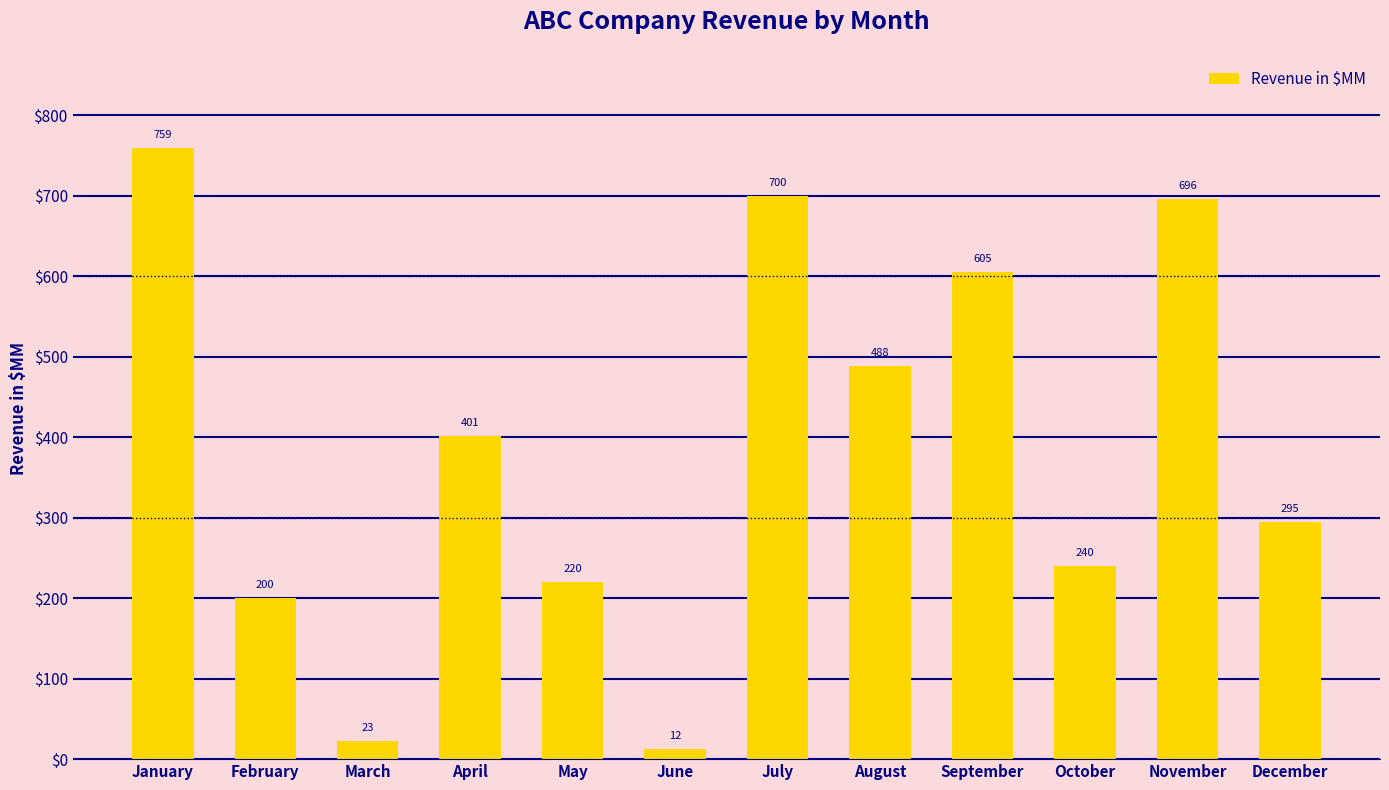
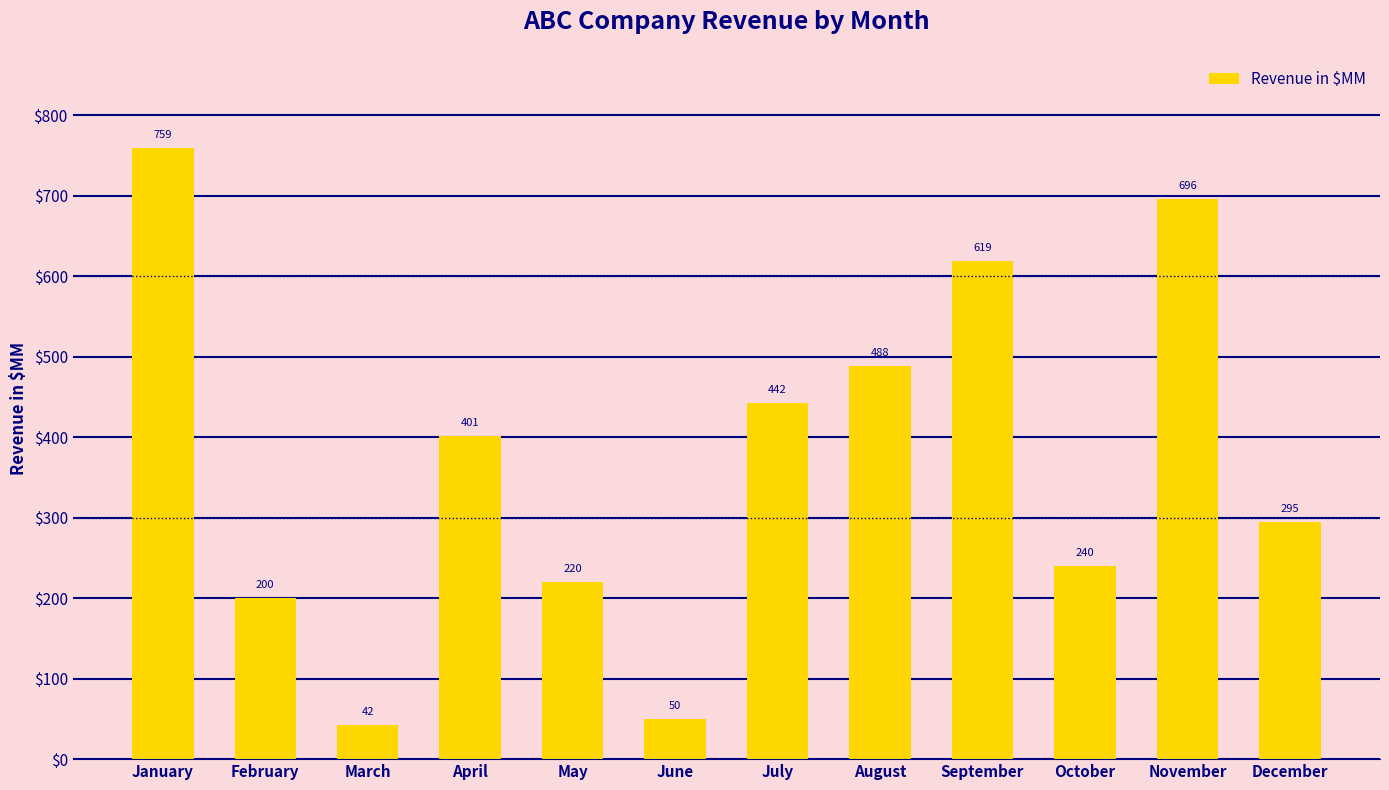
  {
    "January": 759,
    "February": 200,
-   "March": 23,
+   "March": 42,
    "April": 401,
    "May": 220,
-   "June": 12,
-   "July": 700,
+   "June": 50,
+   "July": 442,
    "August": 488,
-   "September": 605,
+   "September": 619,
    "October": 240,
    "November": 696,
    "December": 295
  }
